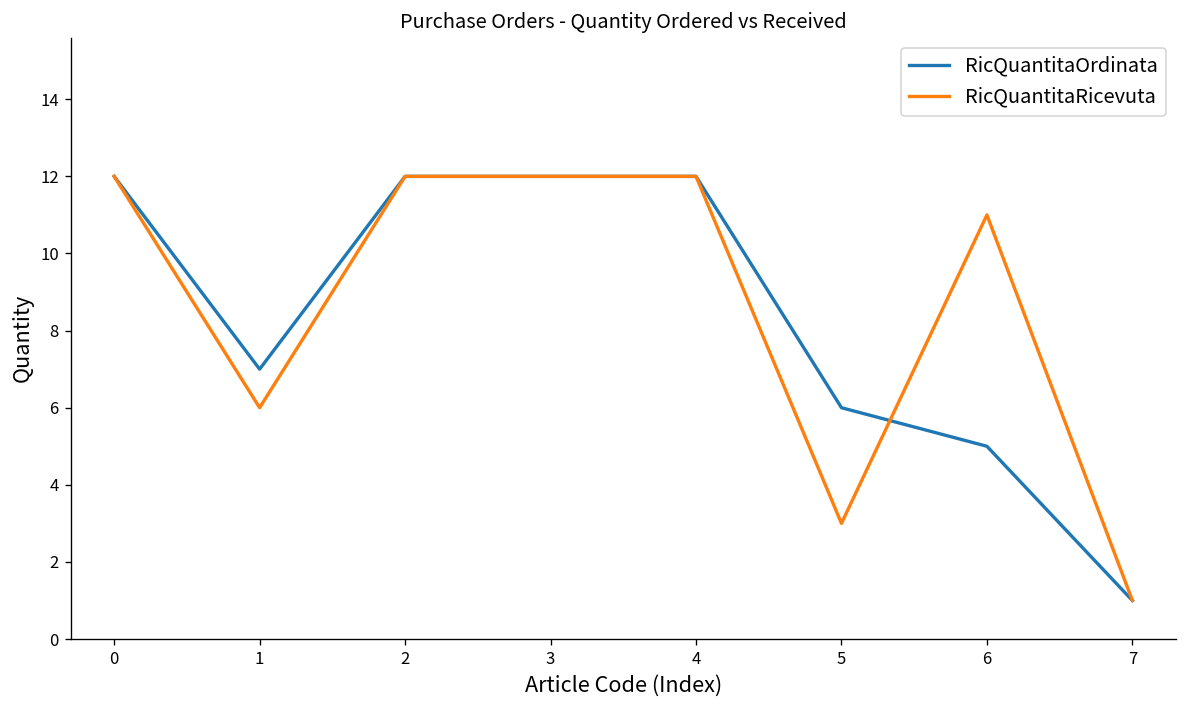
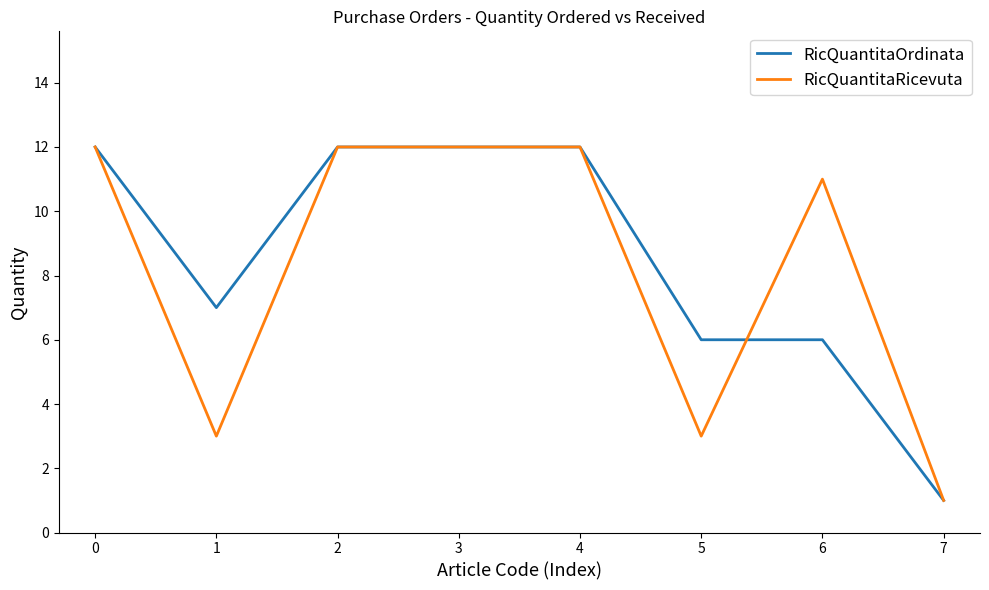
  {
    "RicQuantitaOrdinata": {
      "1": 7,
      "5": 6,
-     "6": 5
+     "6": 6
    },
    "RicQuantitaRicevuta": {
-     "1": 6,
+     "1": 3,
      "5": 3,
      "6": 11
    }
  }
